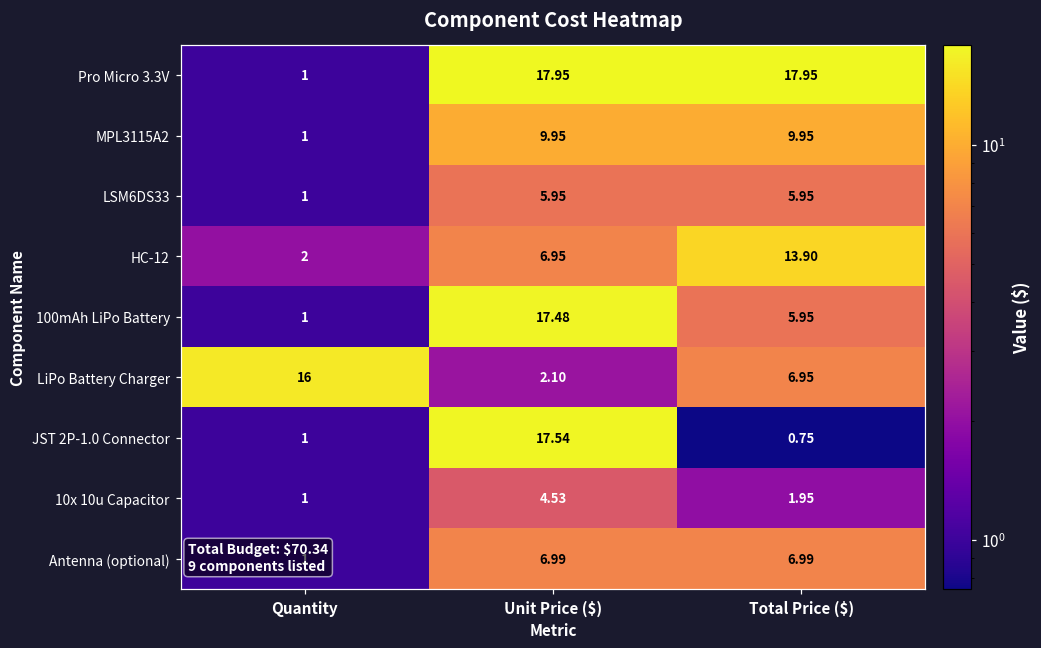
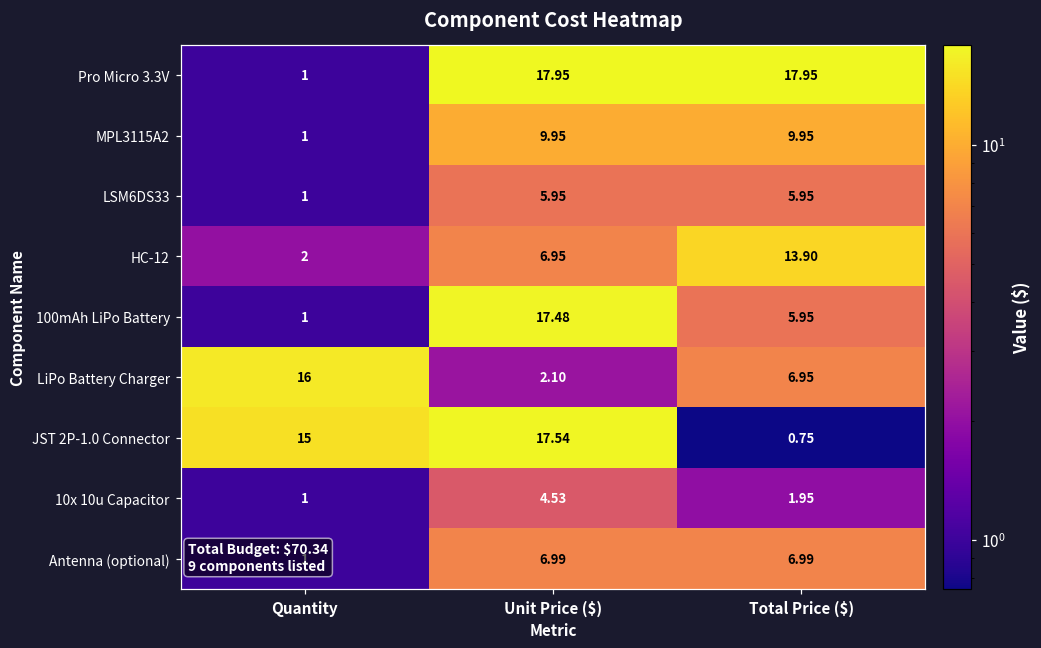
  {
    "Pro Micro 3.3V": {
      "Quantity": 1,
      "Unit Price ($)": 17.95,
      "Total Price ($)": 17.95
    },
    "MPL3115A2": {
      "Quantity": 1,
      "Unit Price ($)": 9.95,
      "Total Price ($)": 9.95
    },
    "LSM6DS33": {
      "Quantity": 1,
      "Unit Price ($)": 5.95,
      "Total Price ($)": 5.95
    },
    "HC-12": {
      "Quantity": 2,
      "Unit Price ($)": 6.95,
      "Total Price ($)": 13.90
    },
    "100mAh LiPo Battery": {
      "Quantity": 1,
      "Unit Price ($)": 17.48,
      "Total Price ($)": 5.95
    },
    "LiPo Battery Charger": {
      "Quantity": 16,
      "Unit Price ($)": 2.10,
      "Total Price ($)": 6.95
    },
    "JST 2P-1.0 Connector": {
-     "Quantity": 1,
+     "Quantity": 15,
      "Unit Price ($)": 17.54,
      "Total Price ($)": 0.75
    },
    "10x 10u Capacitor": {
      "Quantity": 1,
      "Unit Price ($)": 4.53,
      "Total Price ($)": 1.95
    },
    "Antenna (optional)": {
      "Unit Price ($)": 6.99,
      "Total Price ($)": 6.99
    }
  }
